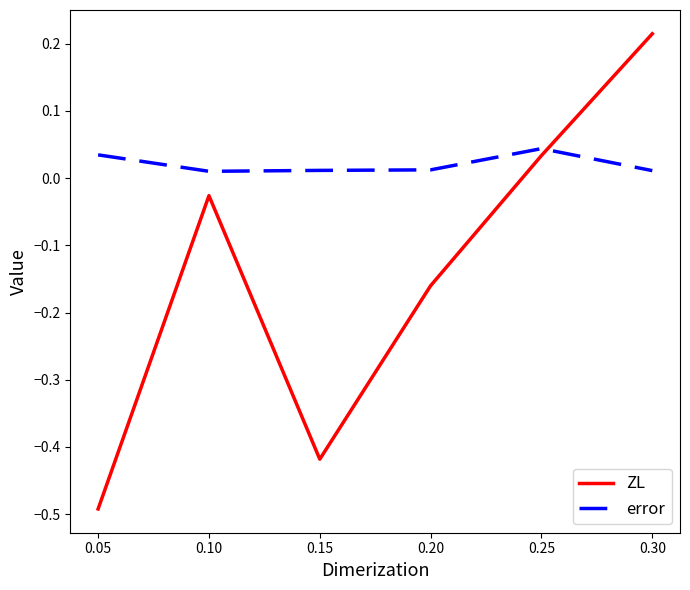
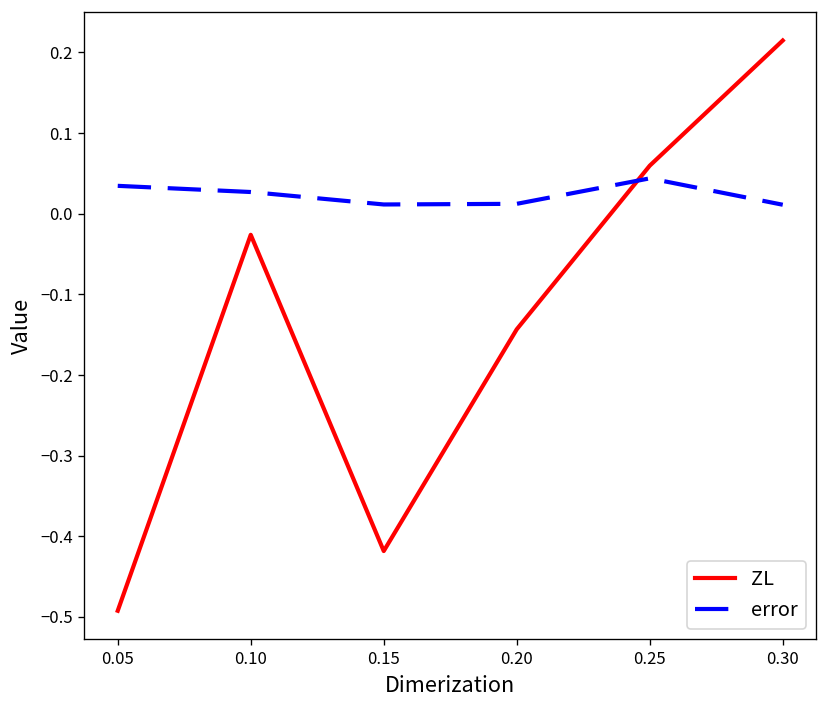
  {
    "ZL": {
      "0.05": -0.49,
      "0.10": -0.03,
      "0.15": -0.42,
-     "0.20": -0.16,
-     "0.25": 0.03,
+     "0.20": -0.14,
+     "0.25": 0.06,
      "0.30": 0.21
    },
    "error": {
      "0.05": 0.03,
-     "0.10": 0.01,
+     "0.10": 0.03,
      "0.15": 0.01,
      "0.20": 0.01,
      "0.25": 0.04,
      "0.30": 0.01
    }
  }
